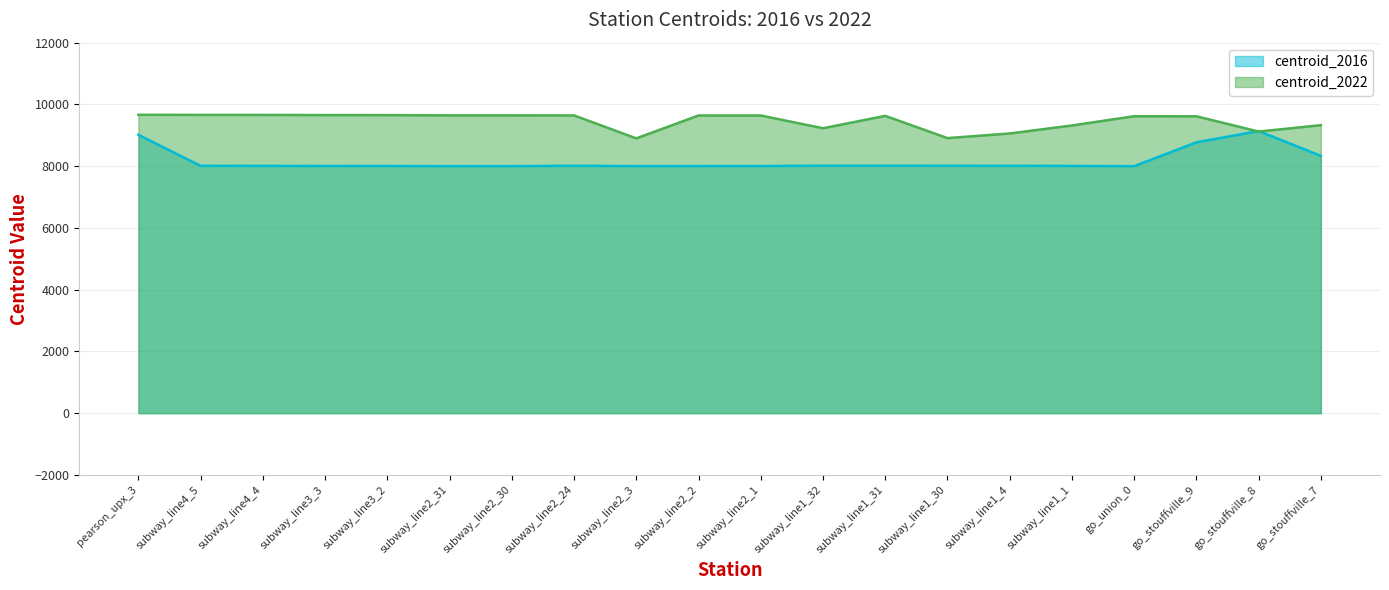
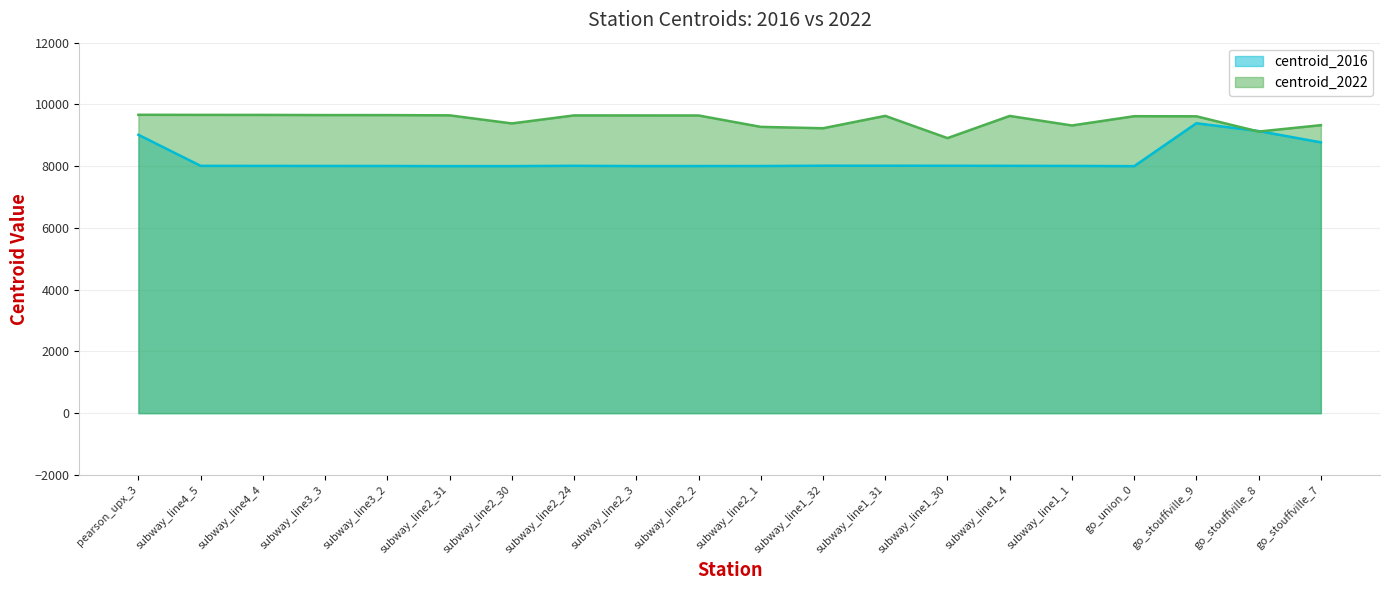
  {
    "centroid_2016": {
      "pearson_upx_3": 9000,
      "subway_line4_5": 8000,
      "subway_line4_4": 8000,
      "subway_line3_3": 8000,
      "subway_line3_2": 8000,
      "subway_line2_31": 8000,
      "subway_line2_30": 8000,
      "subway_line2_24": 8000,
      "subway_line2_3": 8000,
      "subway_line2_2": 8000,
      "subway_line2_1": 8000,
      "subway_line1_32": 8000,
      "subway_line1_31": 8000,
      "subway_line1_30": 8000,
      "subway_line1_4": 8000,
      "subway_line1_1": 8000,
      "go_union_0": 8000,
-     "go_stouffville_9": 8800,
-     "go_stouffville_7": 8300
+     "go_stouffville_9": 9400,
+     "go_stouffville_7": 8800
    },
    "centroid_2022": {
      "pearson_upx_3": 9700,
      "subway_line4_5": 9700,
      "subway_line4_4": 9700,
      "subway_line3_3": 9700,
      "subway_line3_2": 9700,
      "subway_line2_31": 9600,
-     "subway_line2_30": 9600,
+     "subway_line2_30": 9400,
      "subway_line2_24": 9600,
-     "subway_line2_3": 8900,
+     "subway_line2_3": 9600,
      "subway_line2_2": 9600,
-     "subway_line2_1": 9600,
+     "subway_line2_1": 9300,
      "subway_line1_32": 9200,
      "subway_line1_31": 9600,
      "subway_line1_30": 8900,
-     "subway_line1_4": 9100,
+     "subway_line1_4": 9600,
      "subway_line1_1": 9300,
      "go_union_0": 9600,
      "go_stouffville_9": 9600,
      "go_stouffville_7": 9300
    }
  }
